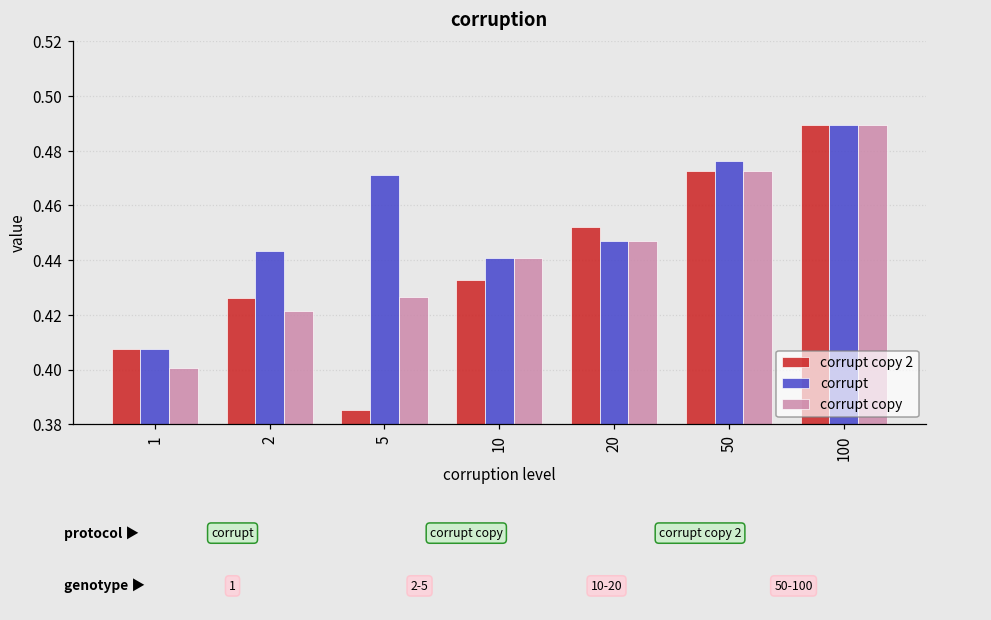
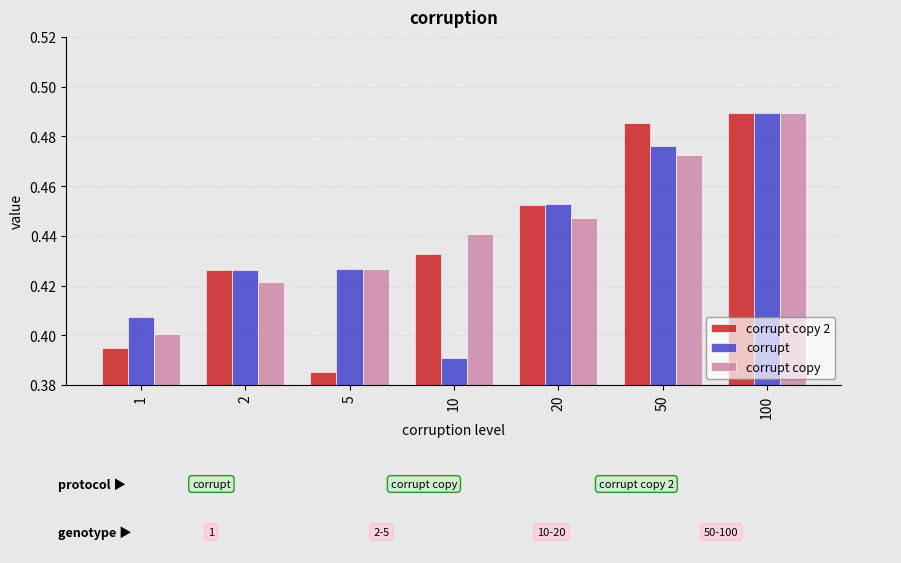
  {
    "corrupt copy 2": {
-     "1": 0.407,
+     "1": 0.395,
      "2": 0.426,
      "5": 0.385,
      "10": 0.433,
      "20": 0.452,
-     "50": 0.473,
+     "50": 0.485,
      "100": 0.490
    },
    "corrupt": {
      "1": 0.407,
-     "2": 0.443,
-     "5": 0.471,
-     "10": 0.441,
-     "20": 0.447,
+     "2": 0.426,
+     "5": 0.427,
+     "10": 0.391,
+     "20": 0.453,
      "50": 0.476,
      "100": 0.490
    },
    "corrupt copy": {
      "1": 0.401,
      "2": 0.421,
      "5": 0.427,
      "10": 0.441,
      "20": 0.447,
      "50": 0.473,
      "100": 0.490
    }
  }
